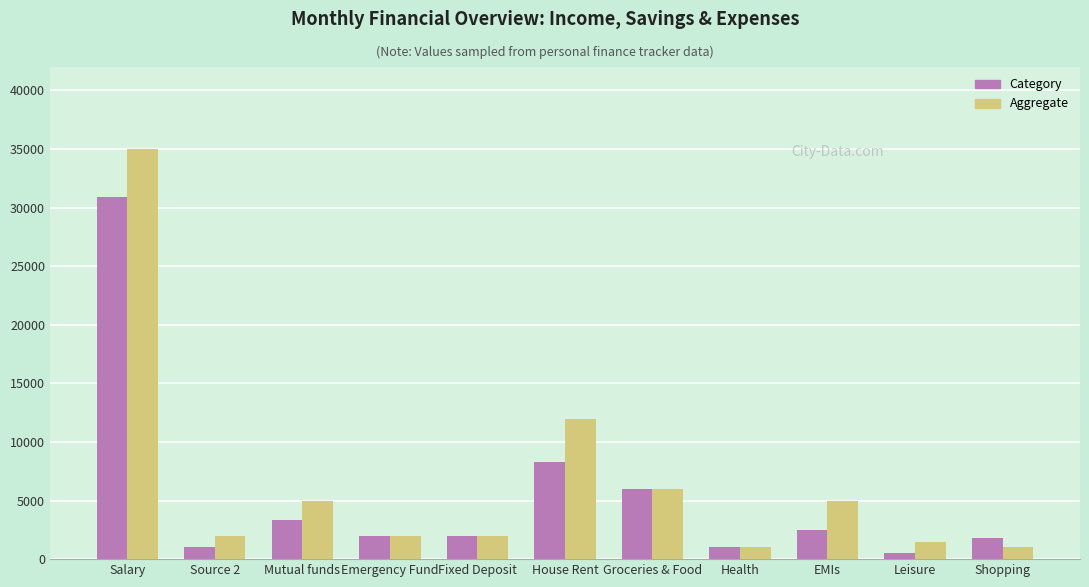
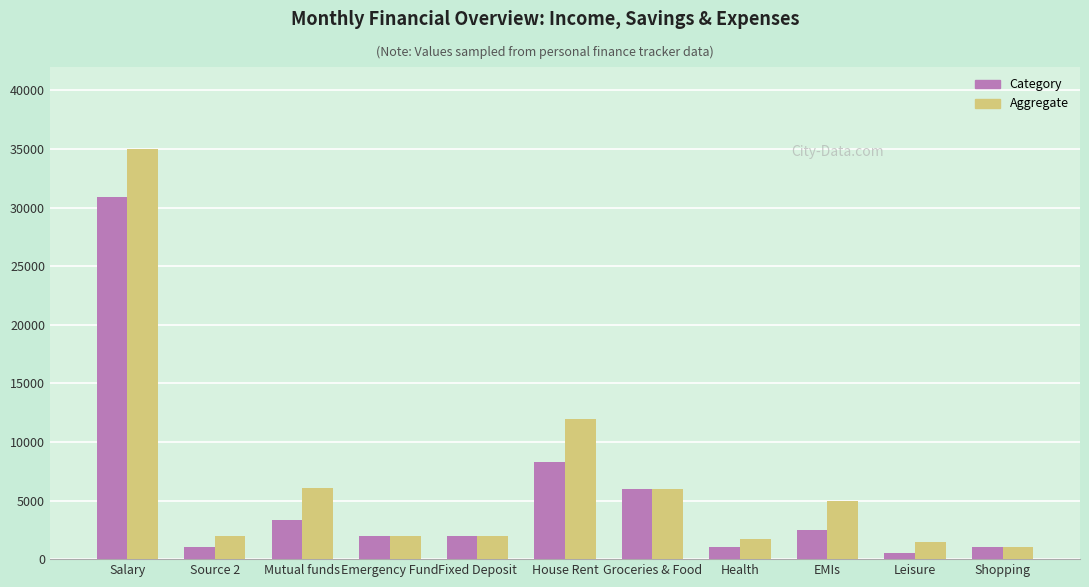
  {
    "Category": {
      "Salary": 30900,
      "Source 2": 1000,
      "Mutual funds": 3400,
      "Emergency Fund": 2000,
      "Fixed Deposit": 2000,
      "House Rent": 8300,
      "Groceries & Food": 6000,
      "Health": 1000,
      "EMIs": 2500,
      "Leisure": 500,
-     "Shopping": 1800
+     "Shopping": 1000
    },
    "Aggregate": {
      "Salary": 35000,
      "Source 2": 2000,
-     "Mutual funds": 5000,
+     "Mutual funds": 6100,
      "Emergency Fund": 2000,
      "Fixed Deposit": 2000,
      "House Rent": 12000,
      "Groceries & Food": 6000,
-     "Health": 1000,
+     "Health": 1800,
      "EMIs": 5000,
      "Leisure": 1500,
      "Shopping": 1000
    }
  }
